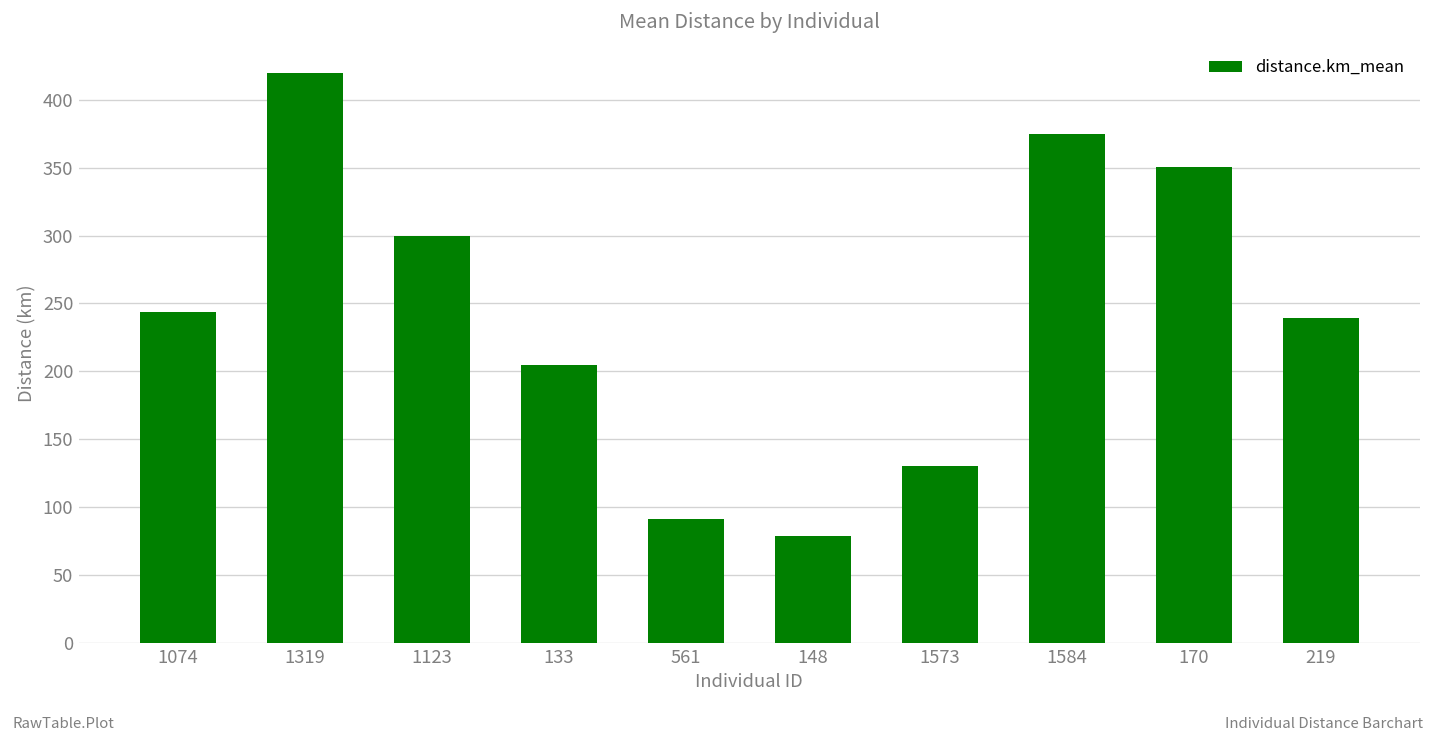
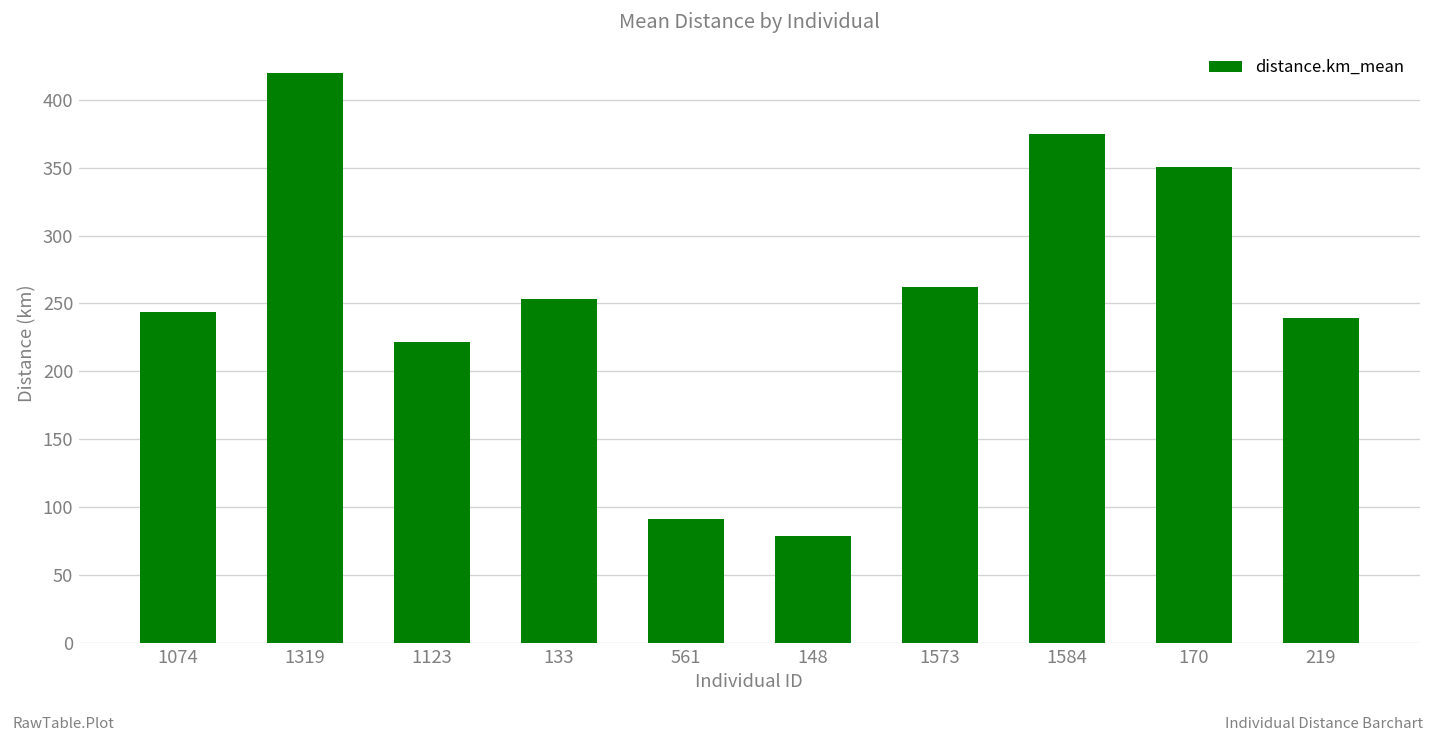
  {
    "1074": 244,
    "1319": 420,
-   "1123": 299,
-   "133": 205,
+   "1123": 222,
+   "133": 254,
    "561": 91,
    "148": 79,
-   "1573": 130,
+   "1573": 262,
    "1584": 375,
    "170": 350,
    "219": 239
  }
